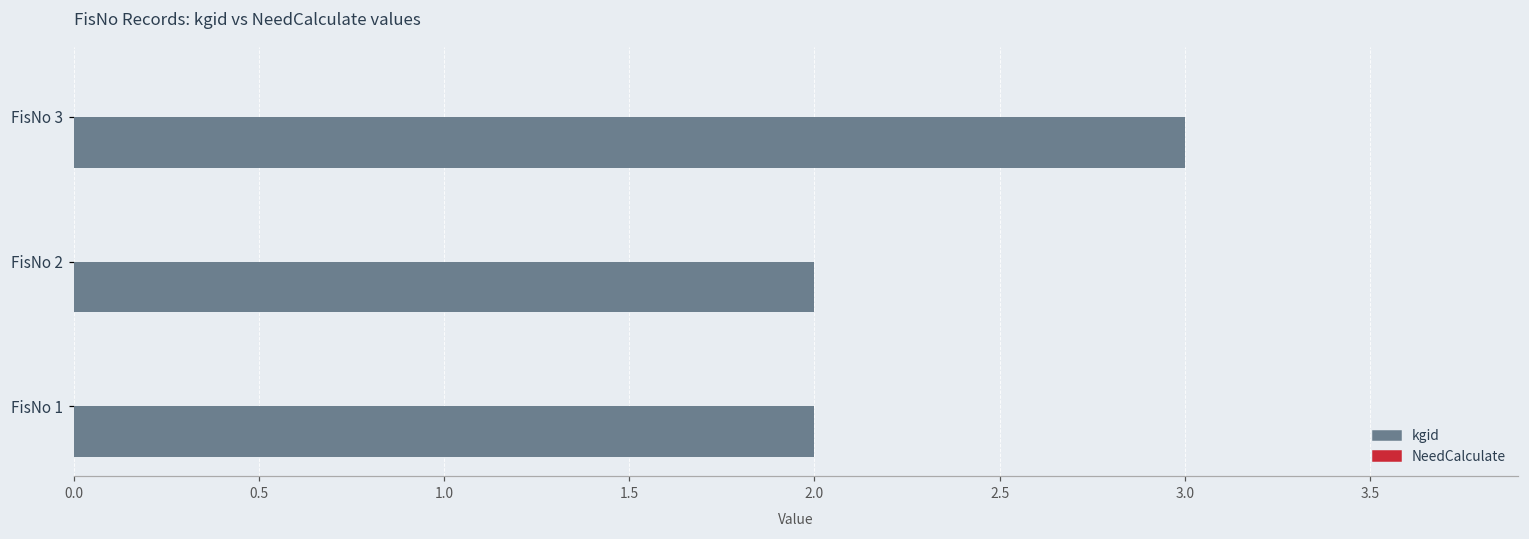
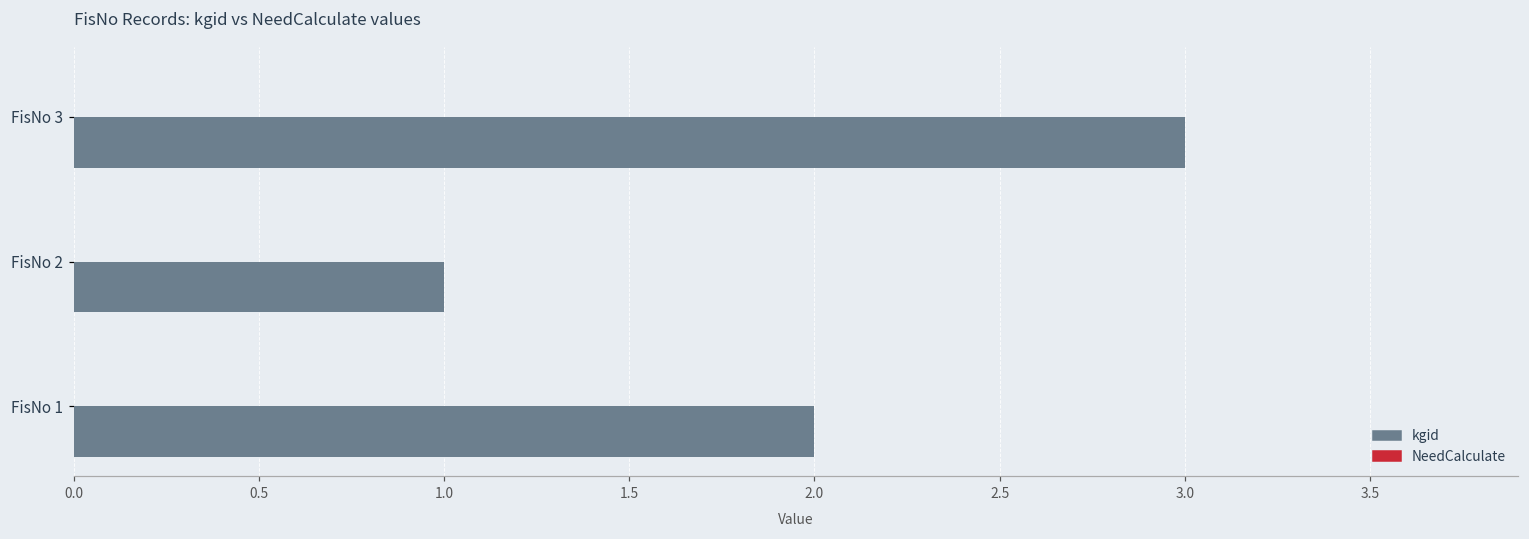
  {
    "kgid": {
      "FisNo 3": 3,
-     "FisNo 2": 2,
+     "FisNo 2": 1,
      "FisNo 1": 2
    },
    "NeedCalculate": {
      "FisNo 3": 0,
      "FisNo 2": 0,
      "FisNo 1": 0
    }
  }
